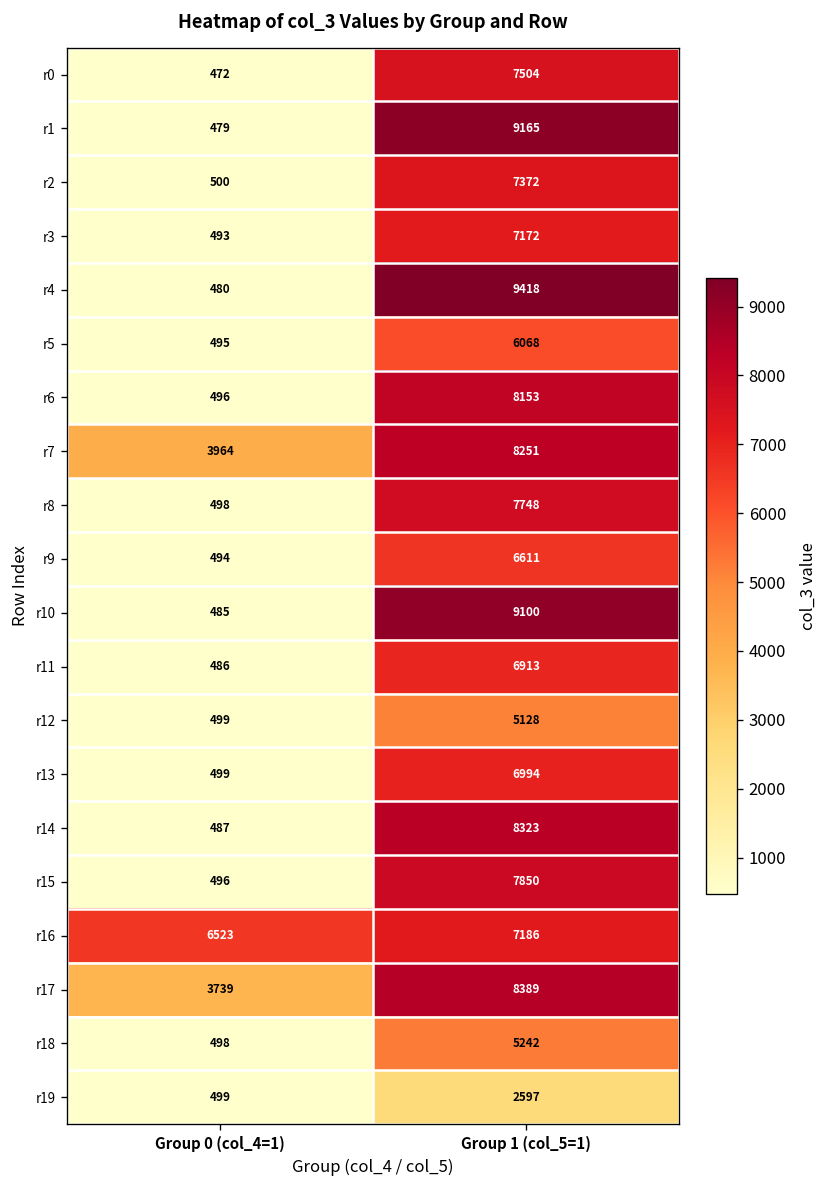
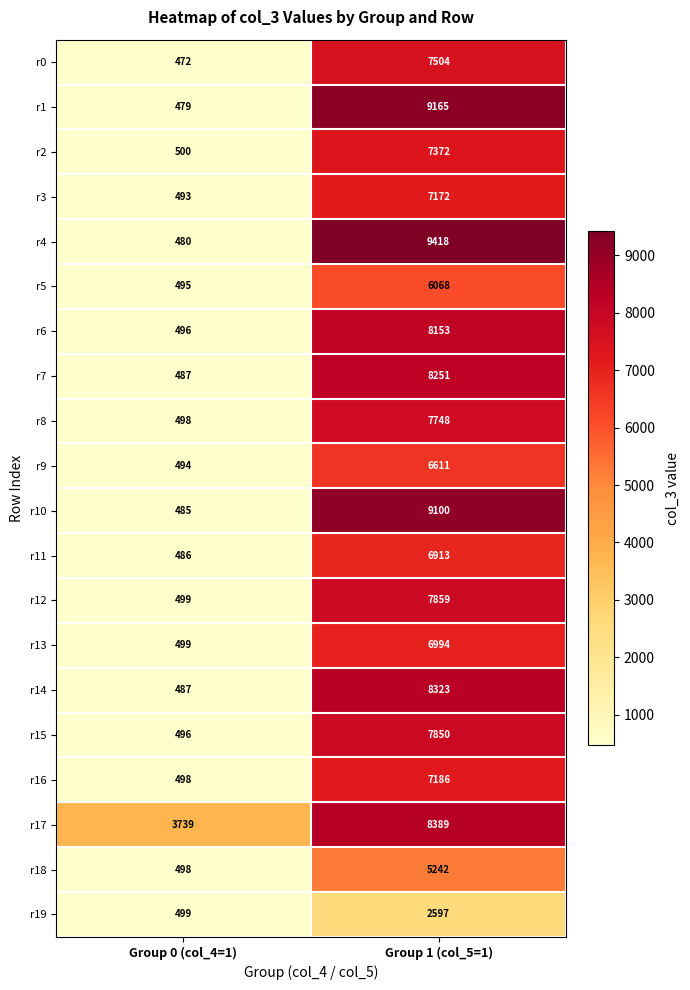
  {
    "r0": {
      "Group 0 (col_4=1)": 472,
      "Group 1 (col_5=1)": 7504
    },
    "r1": {
      "Group 0 (col_4=1)": 479,
      "Group 1 (col_5=1)": 9165
    },
    "r2": {
      "Group 0 (col_4=1)": 500,
      "Group 1 (col_5=1)": 7372
    },
    "r3": {
      "Group 0 (col_4=1)": 493,
      "Group 1 (col_5=1)": 7172
    },
    "r4": {
      "Group 0 (col_4=1)": 480,
      "Group 1 (col_5=1)": 9418
    },
    "r5": {
      "Group 0 (col_4=1)": 495,
      "Group 1 (col_5=1)": 6068
    },
    "r6": {
      "Group 0 (col_4=1)": 496,
      "Group 1 (col_5=1)": 8153
    },
    "r7": {
-     "Group 0 (col_4=1)": 3964,
+     "Group 0 (col_4=1)": 487,
      "Group 1 (col_5=1)": 8251
    },
    "r8": {
      "Group 0 (col_4=1)": 498,
      "Group 1 (col_5=1)": 7748
    },
    "r9": {
      "Group 0 (col_4=1)": 494,
      "Group 1 (col_5=1)": 6611
    },
    "r10": {
      "Group 0 (col_4=1)": 485,
      "Group 1 (col_5=1)": 9100
    },
    "r11": {
      "Group 0 (col_4=1)": 486,
      "Group 1 (col_5=1)": 6913
    },
    "r12": {
      "Group 0 (col_4=1)": 499,
-     "Group 1 (col_5=1)": 5128
+     "Group 1 (col_5=1)": 7859
    },
    "r13": {
      "Group 0 (col_4=1)": 499,
      "Group 1 (col_5=1)": 6994
    },
    "r14": {
      "Group 0 (col_4=1)": 487,
      "Group 1 (col_5=1)": 8323
    },
    "r15": {
      "Group 0 (col_4=1)": 496,
      "Group 1 (col_5=1)": 7850
    },
    "r16": {
-     "Group 0 (col_4=1)": 6523,
+     "Group 0 (col_4=1)": 498,
      "Group 1 (col_5=1)": 7186
    },
    "r17": {
      "Group 0 (col_4=1)": 3739,
      "Group 1 (col_5=1)": 8389
    },
    "r18": {
      "Group 0 (col_4=1)": 498,
      "Group 1 (col_5=1)": 5242
    },
    "r19": {
      "Group 0 (col_4=1)": 499,
      "Group 1 (col_5=1)": 2597
    }
  }
